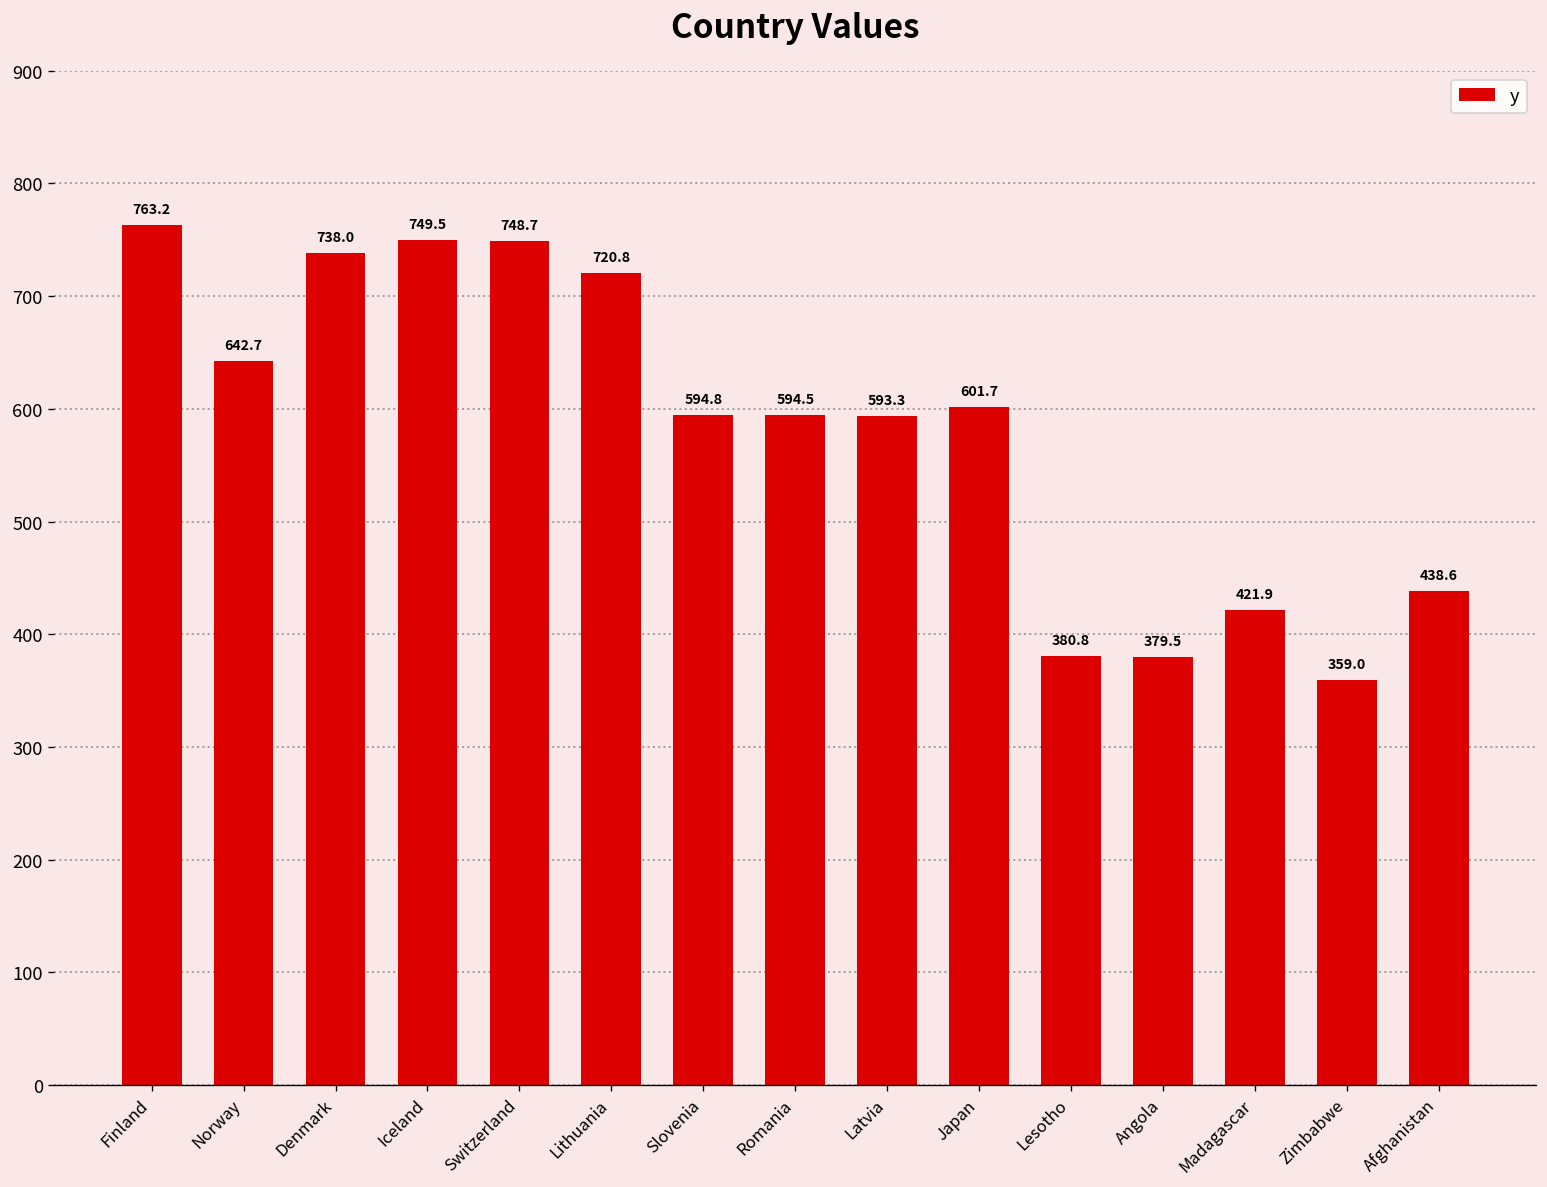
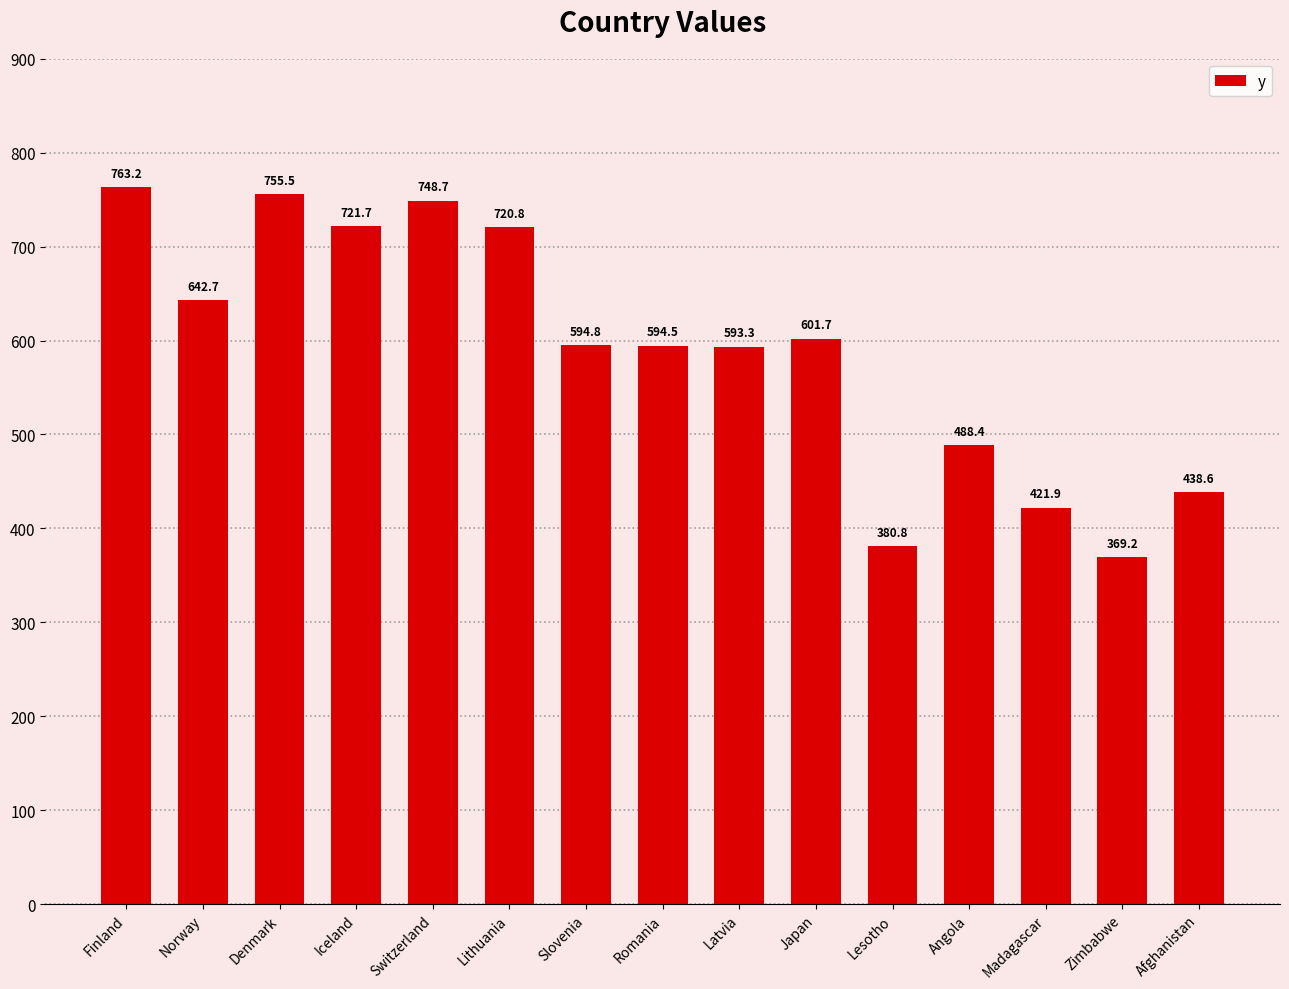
  {
    "Finland": 763.2,
    "Norway": 642.7,
-   "Denmark": 738.0,
-   "Iceland": 749.5,
+   "Denmark": 755.5,
+   "Iceland": 721.7,
    "Switzerland": 748.7,
    "Lithuania": 720.8,
    "Slovenia": 594.8,
    "Romania": 594.5,
    "Latvia": 593.3,
    "Japan": 601.7,
    "Lesotho": 380.8,
-   "Angola": 379.5,
+   "Angola": 488.4,
    "Madagascar": 421.9,
-   "Zimbabwe": 359.0,
+   "Zimbabwe": 369.2,
    "Afghanistan": 438.6
  }
